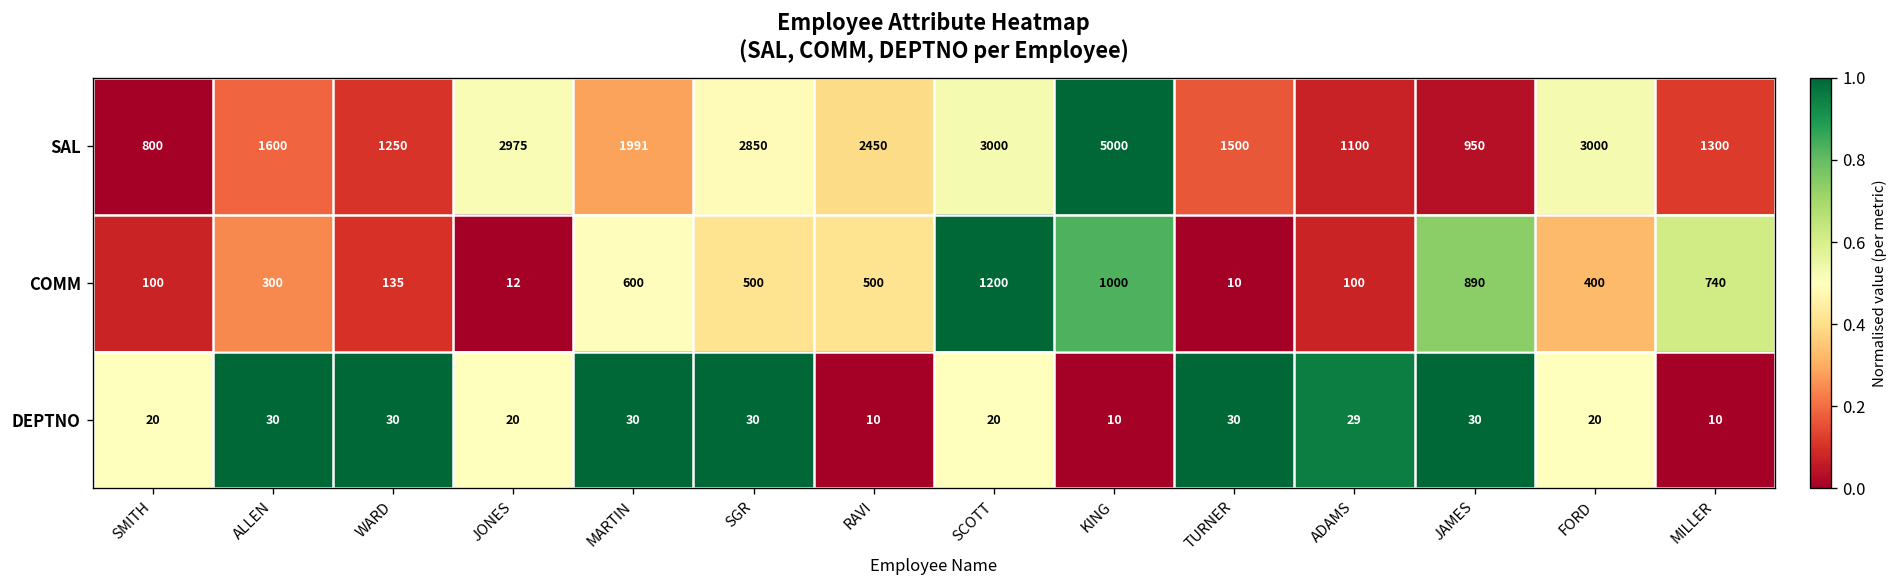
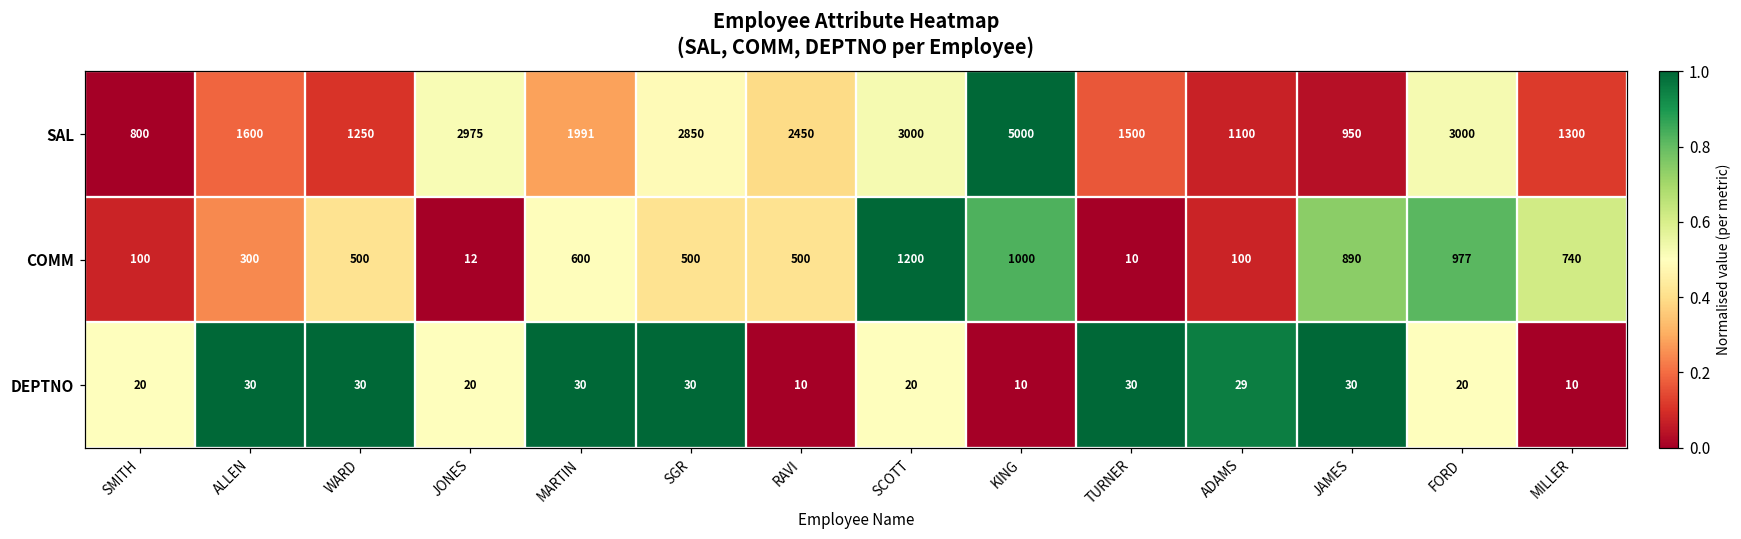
  {
    "SAL": {
      "SMITH": 800,
      "ALLEN": 1600,
      "WARD": 1250,
      "JONES": 2975,
      "MARTIN": 1991,
      "SGR": 2850,
      "RAVI": 2450,
      "SCOTT": 3000,
      "KING": 5000,
      "TURNER": 1500,
      "ADAMS": 1100,
      "JAMES": 950,
      "FORD": 3000,
      "MILLER": 1300
    },
    "COMM": {
      "SMITH": 100,
      "ALLEN": 300,
-     "WARD": 135,
+     "WARD": 500,
      "JONES": 12,
      "MARTIN": 600,
      "SGR": 500,
      "RAVI": 500,
      "SCOTT": 1200,
      "KING": 1000,
      "TURNER": 10,
      "ADAMS": 100,
      "JAMES": 890,
-     "FORD": 400,
+     "FORD": 977,
      "MILLER": 740
    },
    "DEPTNO": {
      "SMITH": 20,
      "ALLEN": 30,
      "WARD": 30,
      "JONES": 20,
      "MARTIN": 30,
      "SGR": 30,
      "RAVI": 10,
      "SCOTT": 20,
      "KING": 10,
      "TURNER": 30,
      "ADAMS": 29,
      "JAMES": 30,
      "FORD": 20,
      "MILLER": 10
    }
  }
